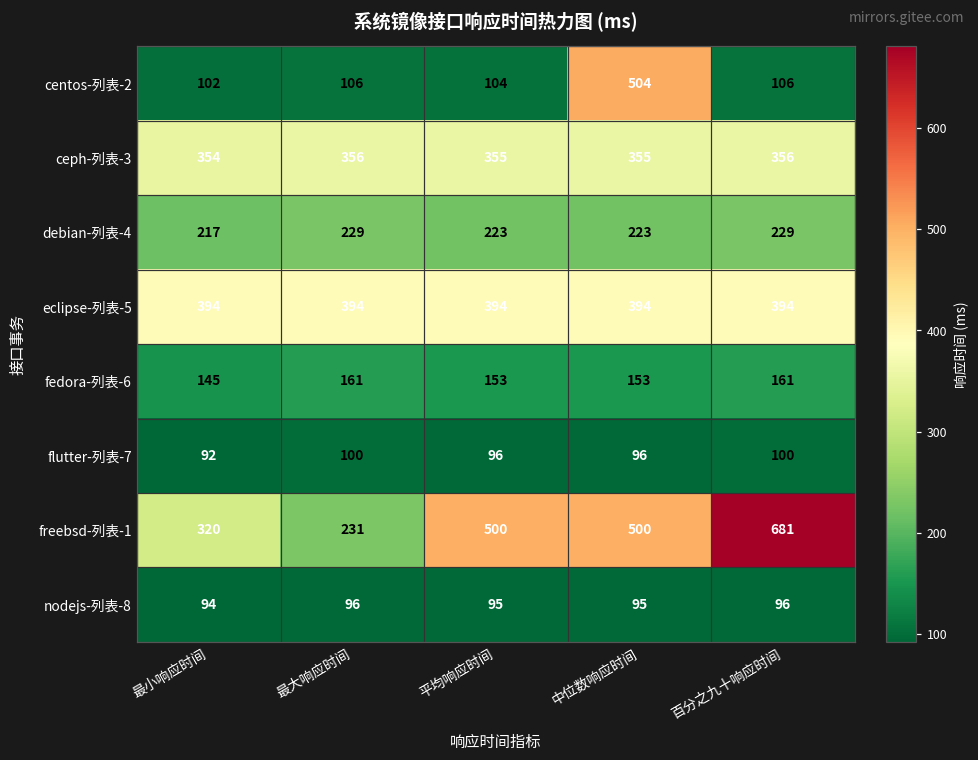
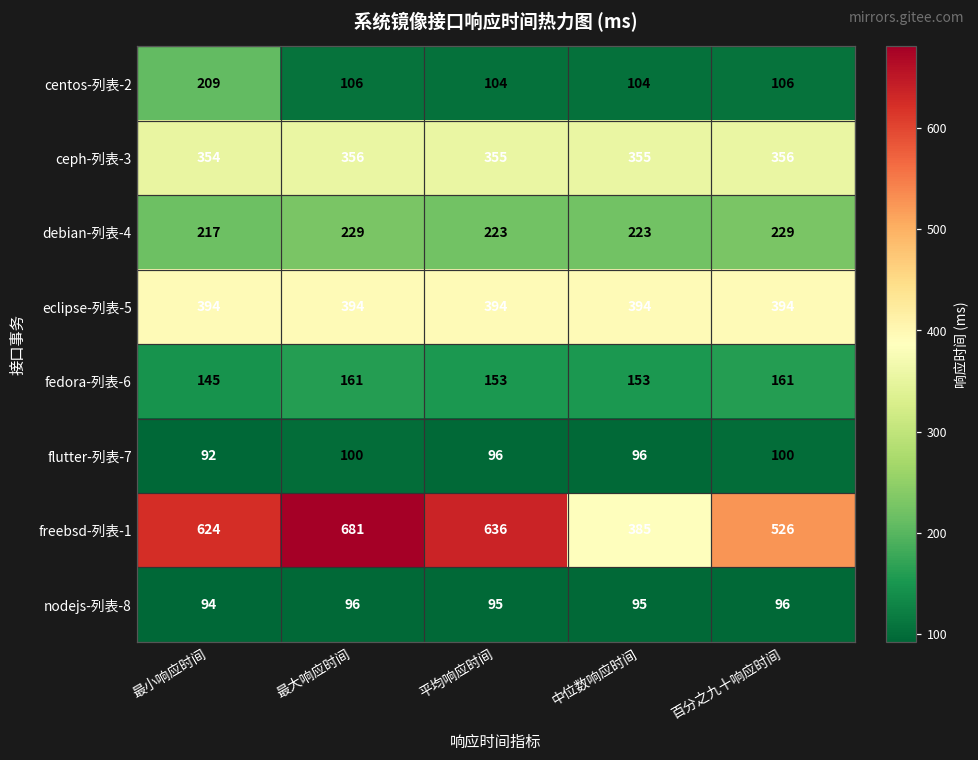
  {
    "centos-列表-2": {
-     "最小响应时间": 102,
+     "最小响应时间": 209,
      "最大响应时间": 106,
      "平均响应时间": 104,
-     "中位数响应时间": 504,
+     "中位数响应时间": 104,
      "百分之九十响应时间": 106
    },
    "ceph-列表-3": {
      "最小响应时间": 354,
      "最大响应时间": 356,
      "平均响应时间": 355,
      "中位数响应时间": 355,
      "百分之九十响应时间": 356
    },
    "debian-列表-4": {
      "最小响应时间": 217,
      "最大响应时间": 229,
      "平均响应时间": 223,
      "中位数响应时间": 223,
      "百分之九十响应时间": 229
    },
    "eclipse-列表-5": {
      "最小响应时间": 394,
      "最大响应时间": 394,
      "平均响应时间": 394,
      "中位数响应时间": 394,
      "百分之九十响应时间": 394
    },
    "fedora-列表-6": {
      "最小响应时间": 145,
      "最大响应时间": 161,
      "平均响应时间": 153,
      "中位数响应时间": 153,
      "百分之九十响应时间": 161
    },
    "flutter-列表-7": {
      "最小响应时间": 92,
      "最大响应时间": 100,
      "平均响应时间": 96,
      "中位数响应时间": 96,
      "百分之九十响应时间": 100
    },
    "freebsd-列表-1": {
-     "最小响应时间": 320,
-     "最大响应时间": 231,
-     "平均响应时间": 500,
-     "中位数响应时间": 500,
-     "百分之九十响应时间": 681
+     "最小响应时间": 624,
+     "最大响应时间": 681,
+     "平均响应时间": 636,
+     "中位数响应时间": 385,
+     "百分之九十响应时间": 526
    },
    "nodejs-列表-8": {
      "最小响应时间": 94,
      "最大响应时间": 96,
      "平均响应时间": 95,
      "中位数响应时间": 95,
      "百分之九十响应时间": 96
    }
  }
